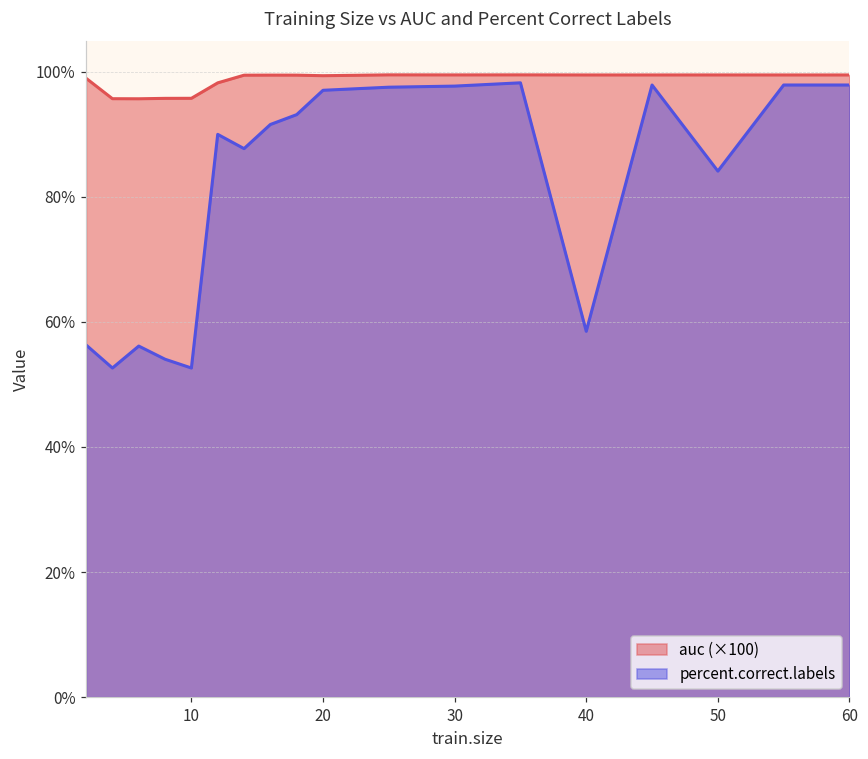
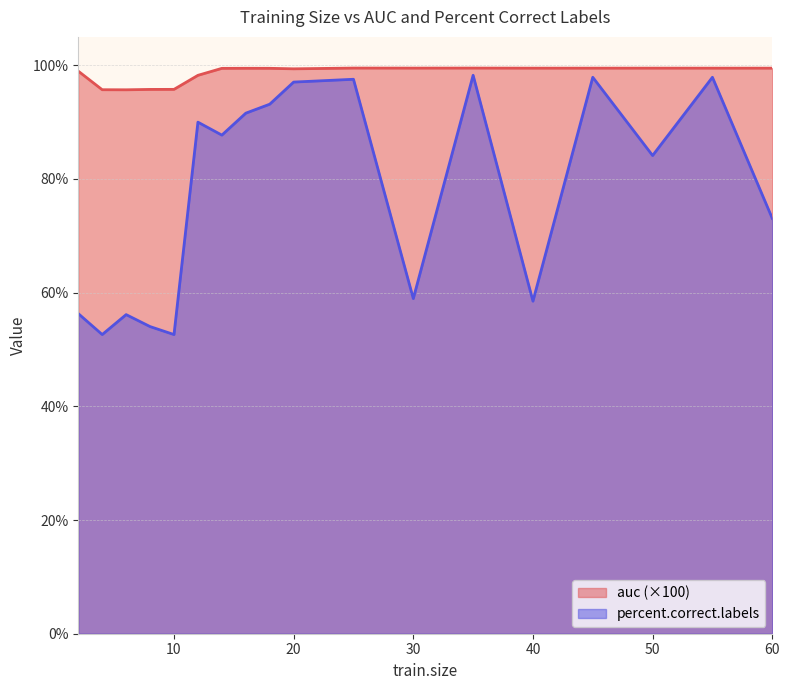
  {
    "auc (×100)": {
      "10": "96%",
      "20": "99%",
      "30": "100%",
      "40": "100%",
      "50": "100%",
      "60": "100%"
    },
    "percent.correct.labels": {
      "10": "53%",
      "20": "97%",
-     "30": "98%",
+     "30": "59%",
      "40": "59%",
      "50": "84%",
-     "60": "98%"
+     "60": "73%"
    }
  }
